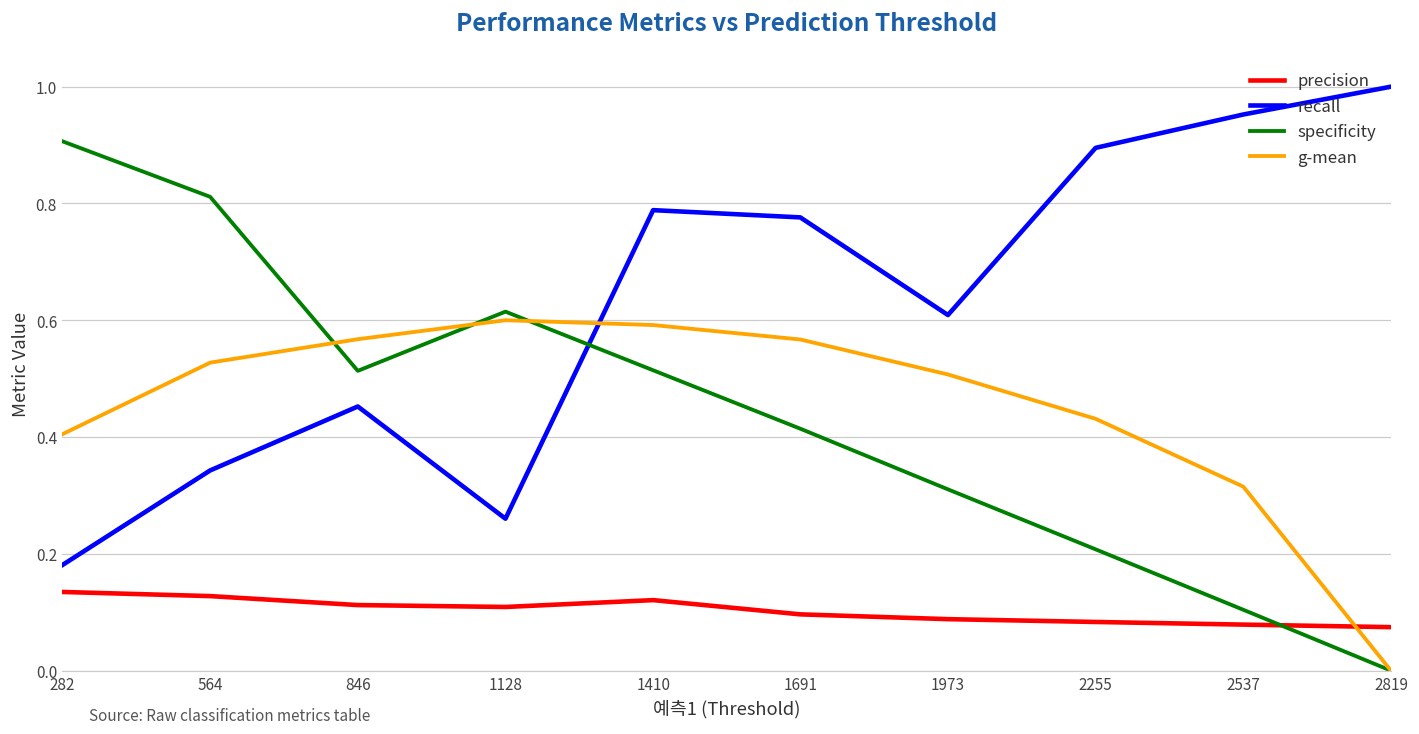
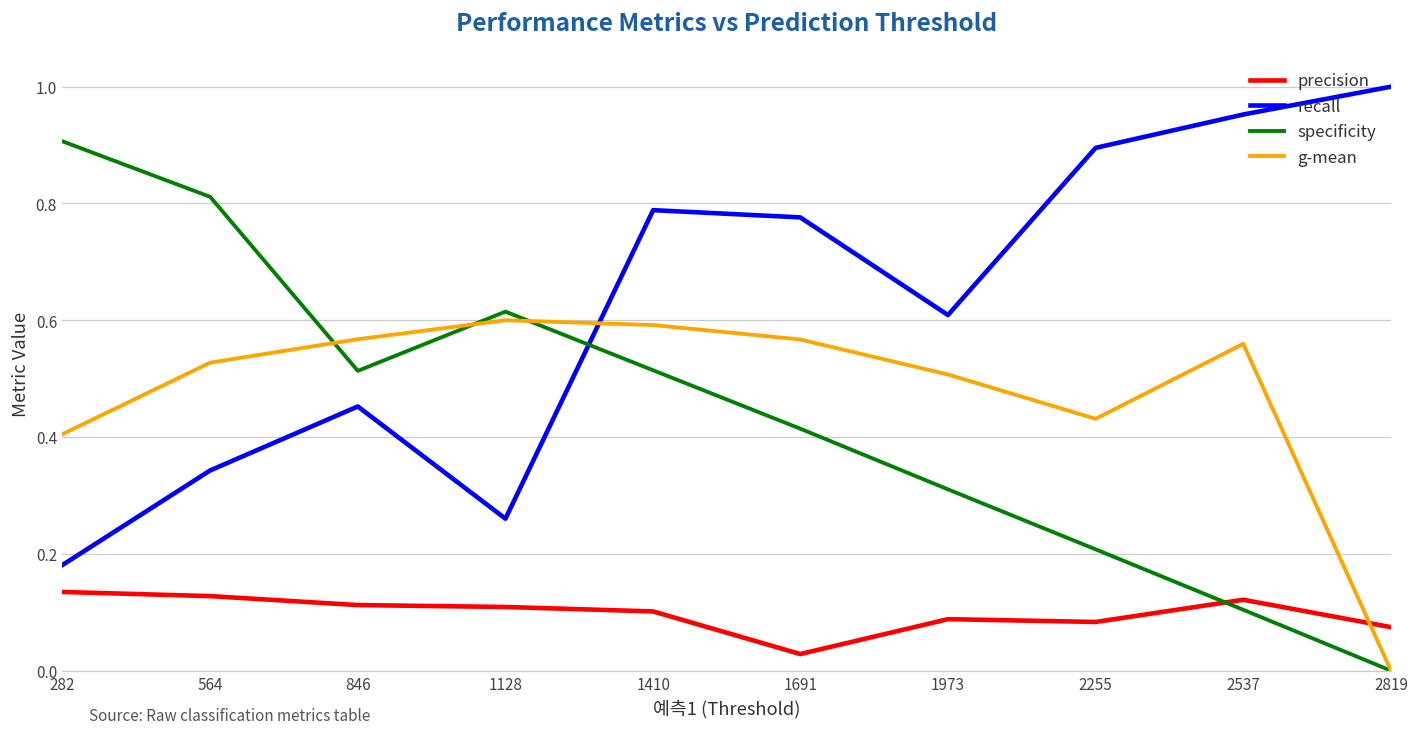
  {
    "precision": {
      "282": 0.13,
      "564": 0.13,
      "846": 0.11,
      "1128": 0.11,
-     "1410": 0.12,
-     "1691": 0.10,
+     "1410": 0.10,
+     "1691": 0.03,
      "1973": 0.09,
      "2255": 0.08,
-     "2537": 0.08,
+     "2537": 0.12,
      "2819": 0.07
    },
    "recall": {
      "282": 0.18,
      "564": 0.34,
      "846": 0.45,
      "1128": 0.26,
      "1410": 0.79,
      "1691": 0.78,
      "1973": 0.61,
      "2255": 0.90,
      "2537": 0.95,
      "2819": 1.00
    },
    "specificity": {
      "282": 0.91,
      "564": 0.81,
      "846": 0.51,
      "1128": 0.61,
      "1410": 0.51,
      "1691": 0.41,
      "1973": 0.31,
      "2255": 0.21,
      "2537": 0.10
    },
    "g-mean": {
      "282": 0.41,
      "564": 0.53,
      "846": 0.57,
      "1128": 0.60,
      "1410": 0.59,
      "1691": 0.57,
      "1973": 0.51,
      "2255": 0.43,
-     "2537": 0.32
+     "2537": 0.56
    }
  }
